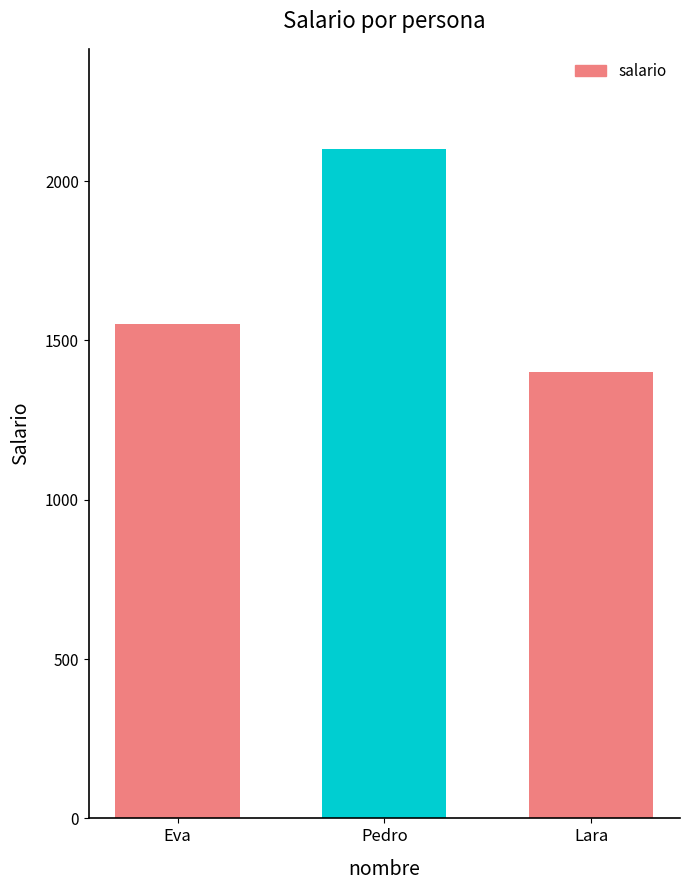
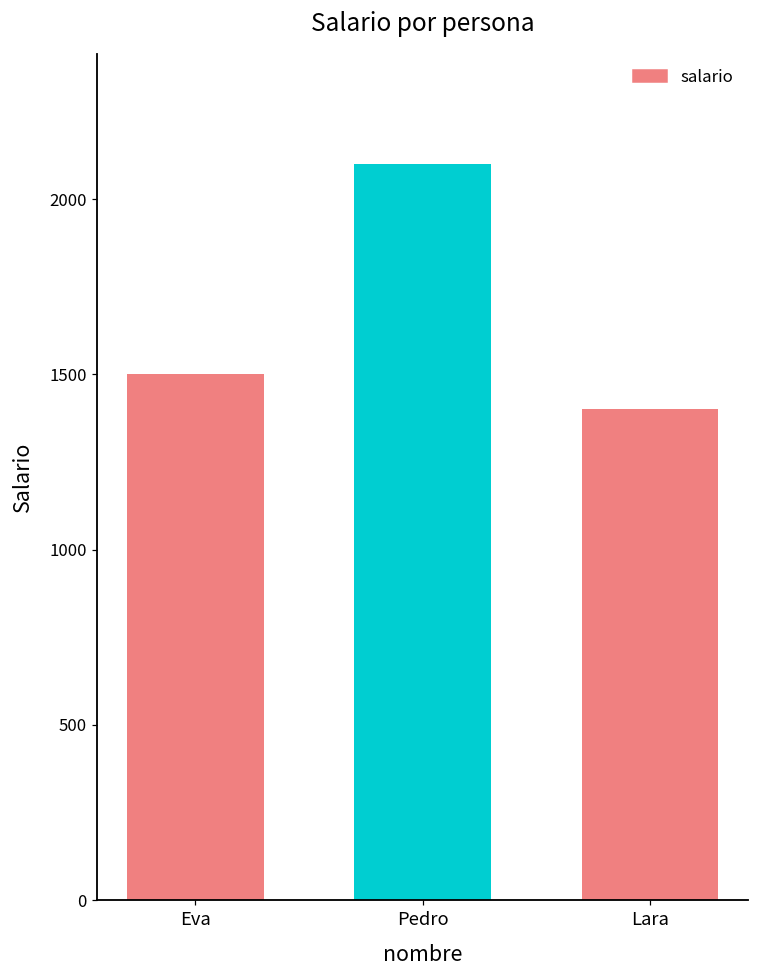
  {
-   "Eva": 1550,
+   "Eva": 1500,
    "Pedro": 2100,
    "Lara": 1400
  }
